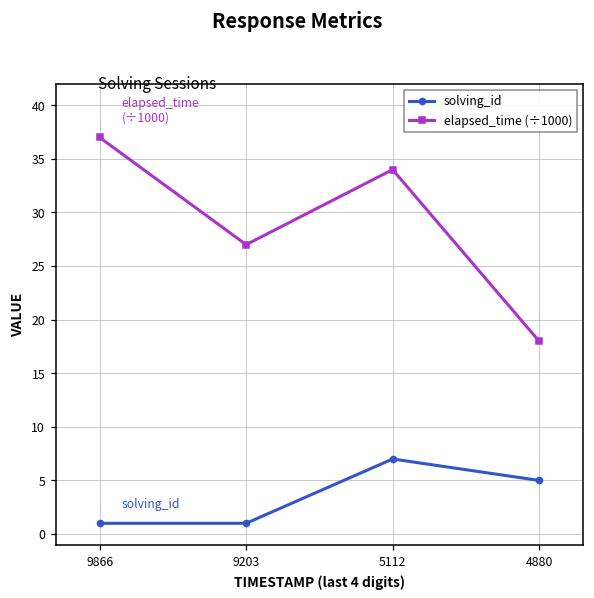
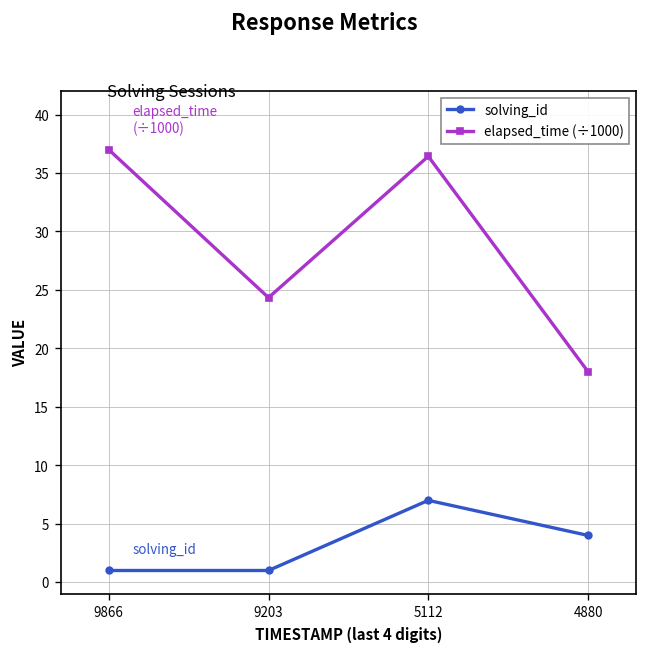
  {
    "solving_id": {
      "9866": 1,
      "9203": 1,
      "5112": 7,
-     "4880": 5
+     "4880": 4
    },
    "elapsed_time (÷1000)": {
-     "9203": 27,
-     "5112": 34,
+     "9203": 24,
+     "5112": 36,
      "4880": 18
    }
  }
